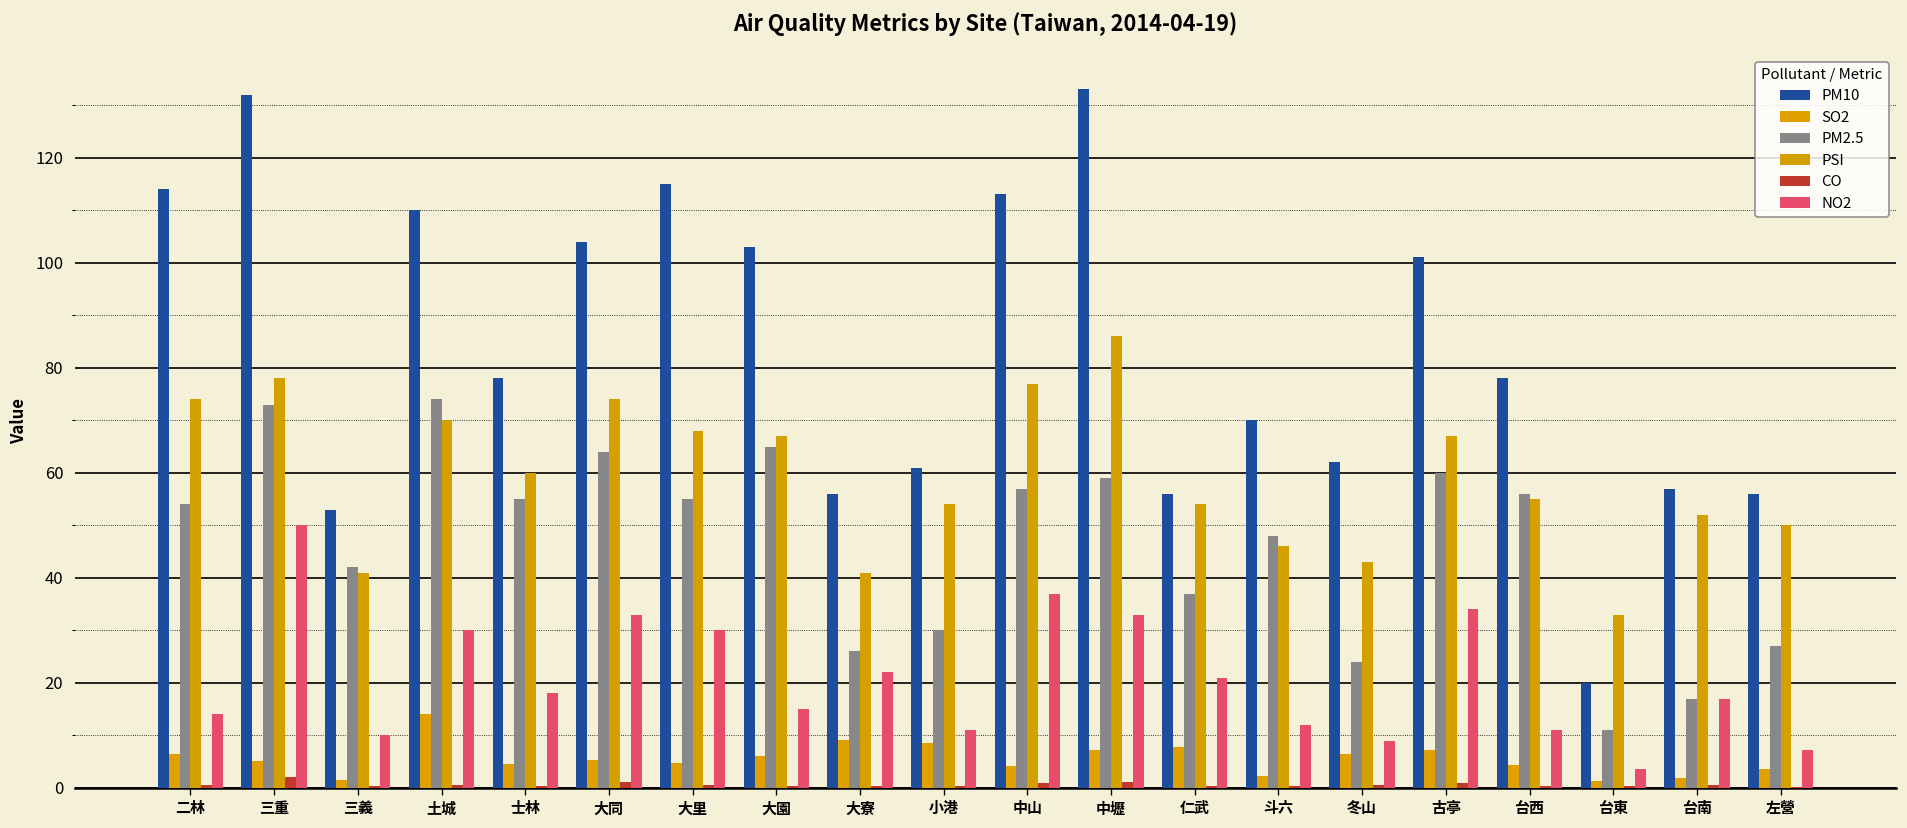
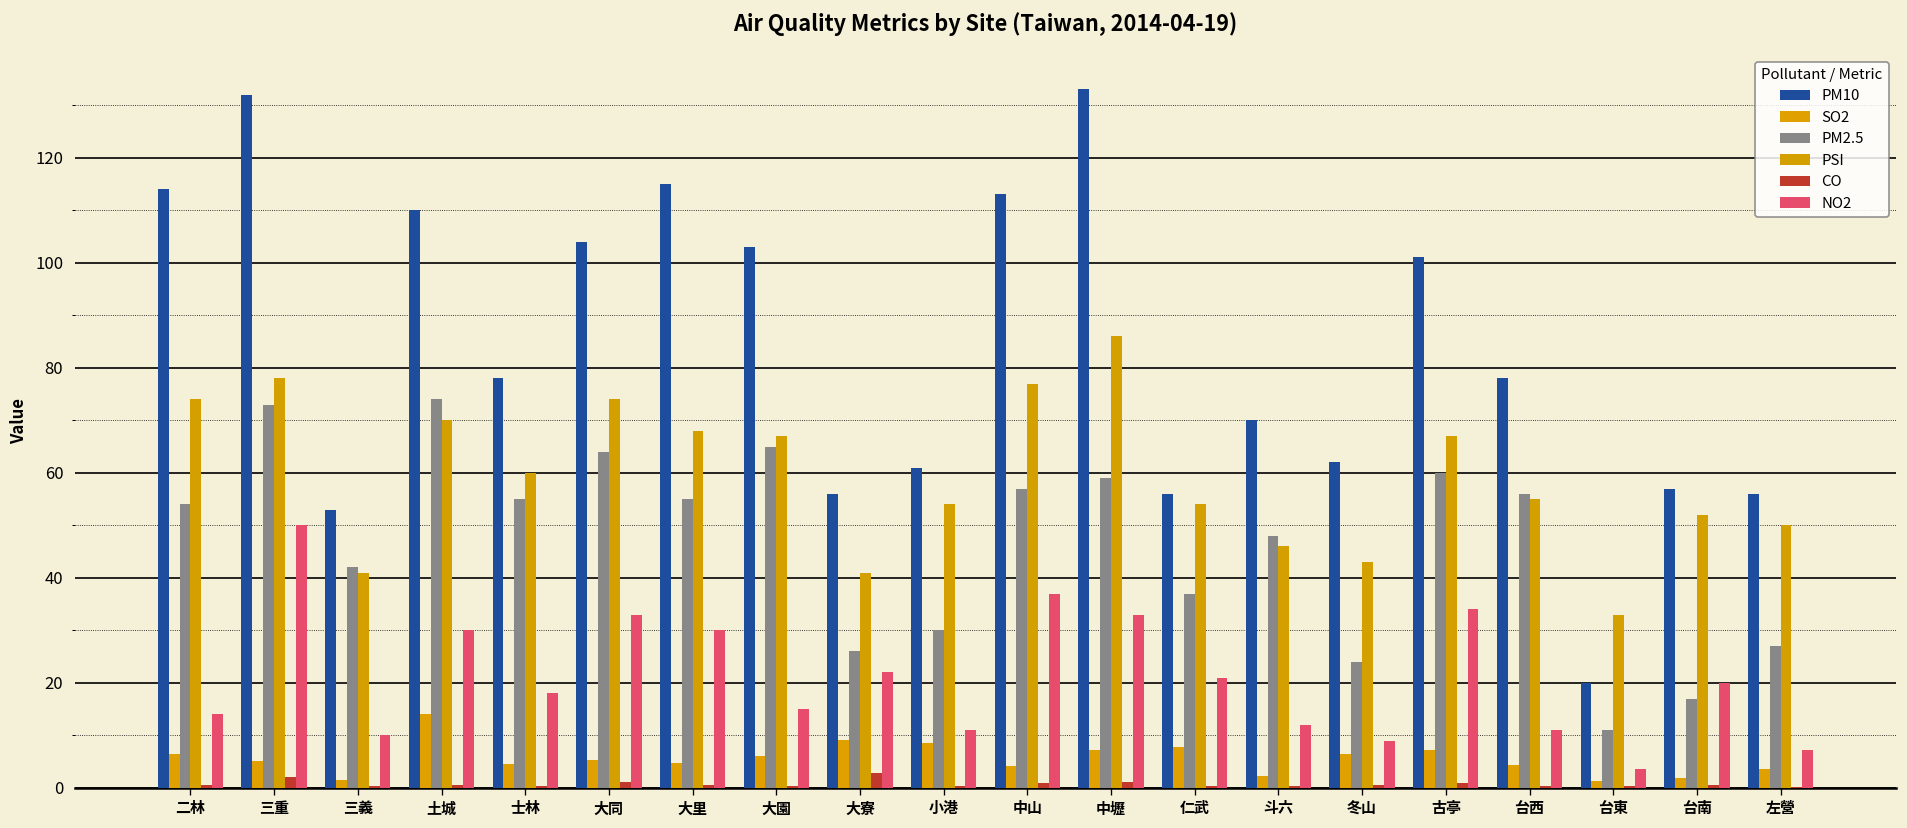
  {
    "PM10": {
      "二林": 114,
      "三重": 132,
      "三義": 53,
      "土城": 110,
      "士林": 78,
      "大同": 104,
      "大里": 115,
      "大園": 103,
      "大寮": 56,
      "小港": 61,
      "中山": 113,
      "中壢": 133,
      "仁武": 56,
      "斗六": 70,
      "冬山": 62,
      "古亭": 101,
      "台西": 78,
      "台東": 20,
      "台南": 57,
      "左營": 56
    },
    "PM2.5": {
      "二林": 54,
      "三重": 73,
      "三義": 42,
      "土城": 74,
      "士林": 55,
      "大同": 64,
      "大里": 55,
      "大園": 65,
      "大寮": 26,
      "小港": 30,
      "中山": 57,
      "中壢": 59,
      "仁武": 37,
      "斗六": 48,
      "冬山": 24,
      "古亭": 60,
      "台西": 56,
      "台東": 11,
      "台南": 17,
      "左營": 27
    },
    "CO": {
      "二林": 1,
      "三重": 2,
      "土城": 1,
      "大同": 1,
      "大里": 1,
-     "大寮": 0,
+     "大寮": 3,
      "中山": 1,
      "中壢": 1,
      "冬山": 1,
      "古亭": 1,
      "台南": 1
    },
    "NO2": {
      "二林": 14,
      "三重": 50,
      "三義": 10,
      "土城": 30,
      "士林": 18,
      "大同": 33,
      "大里": 30,
      "大園": 15,
      "大寮": 22,
      "小港": 11,
      "中山": 37,
      "中壢": 33,
      "仁武": 21,
      "斗六": 12,
      "冬山": 9,
      "古亭": 34,
      "台西": 11,
      "台東": 4,
-     "台南": 17,
+     "台南": 20,
      "左營": 7
    }
  }
